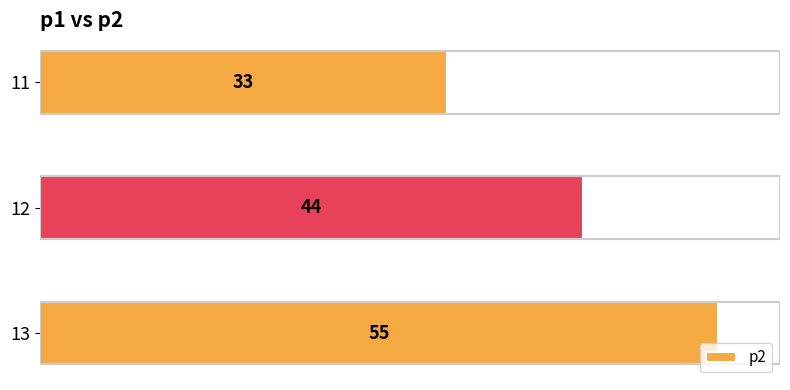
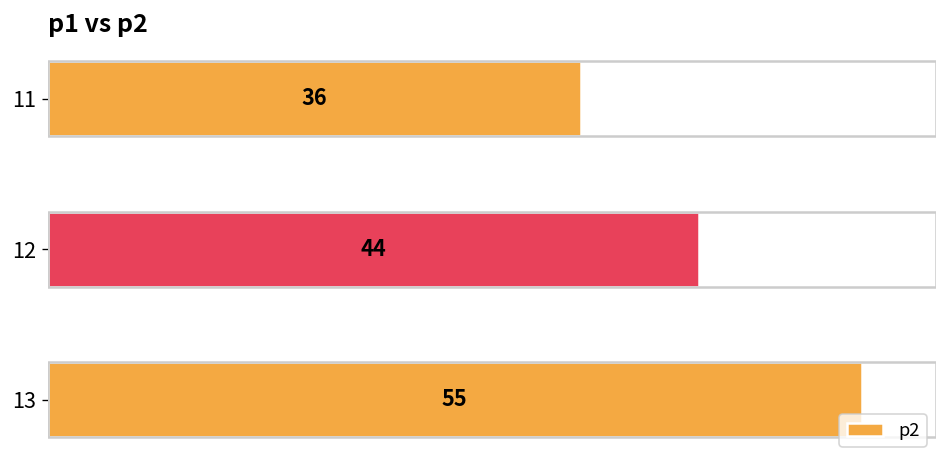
  {
-   "11": 33,
+   "11": 36,
    "12": 44,
    "13": 55
  }
